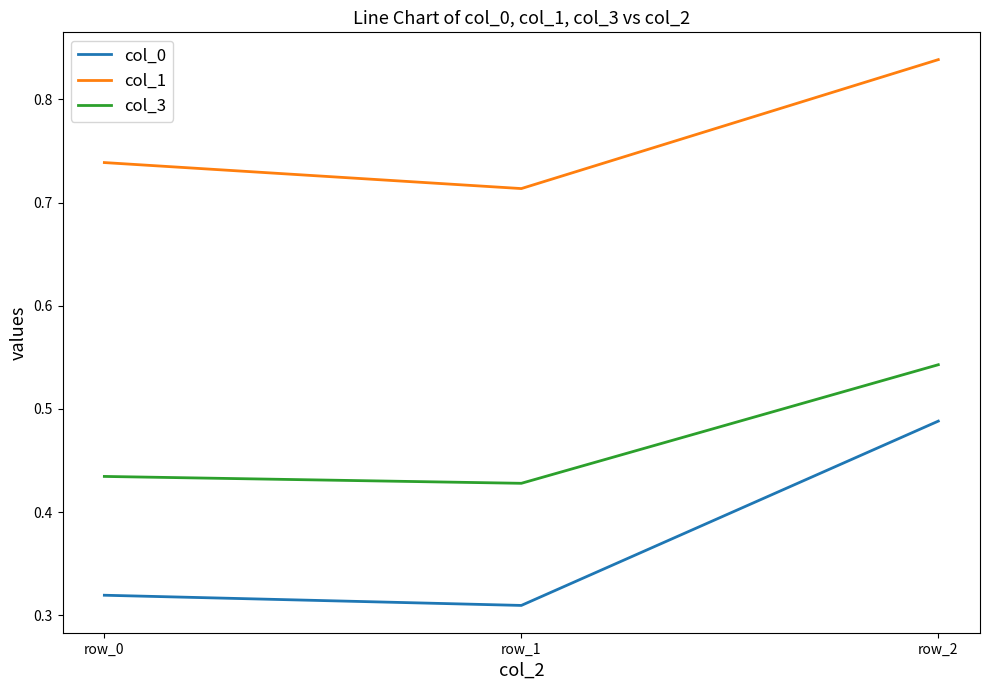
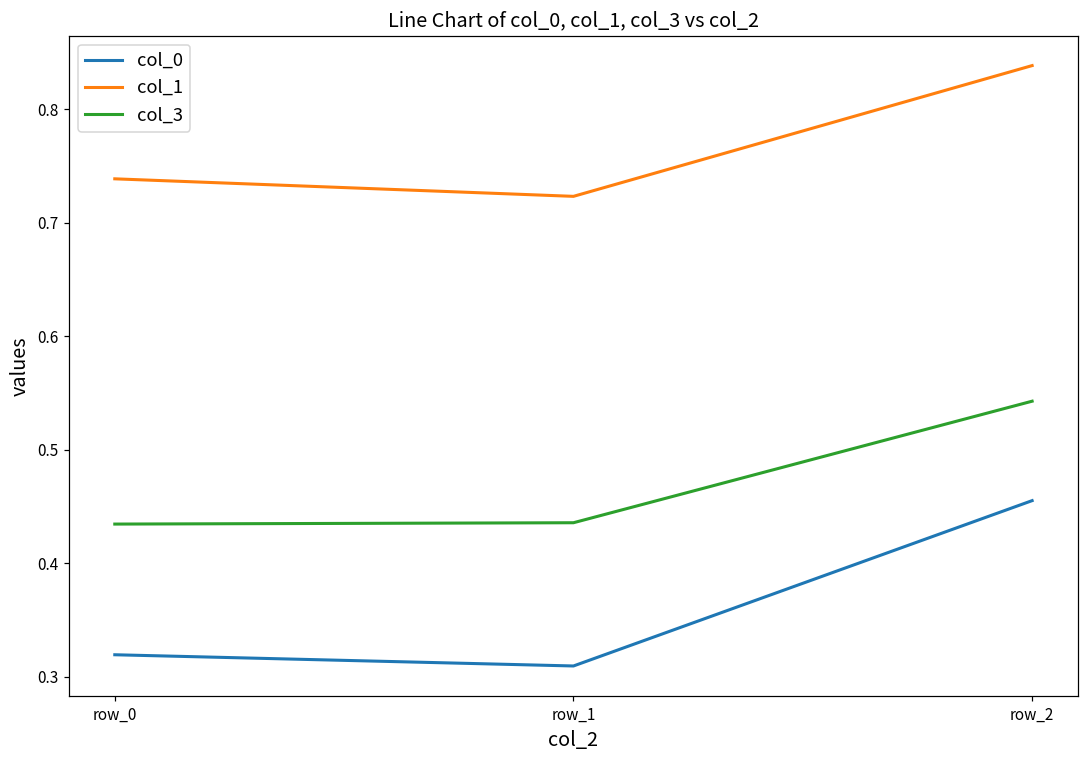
  {
    "col_0": {
      "row_0": 0.319,
      "row_1": 0.310,
-     "row_2": 0.488
+     "row_2": 0.455
    },
    "col_1": {
      "row_0": 0.739,
-     "row_1": 0.714,
+     "row_1": 0.723,
      "row_2": 0.839
    },
    "col_3": {
      "row_0": 0.435,
-     "row_1": 0.428,
+     "row_1": 0.436,
      "row_2": 0.543
    }
  }
